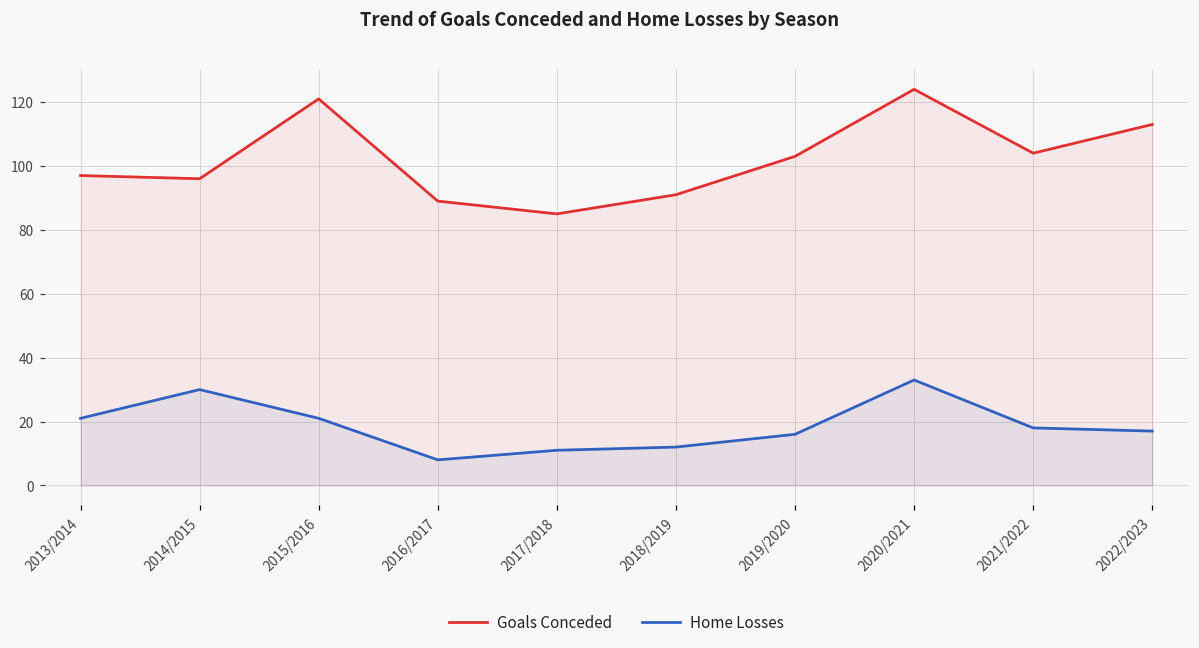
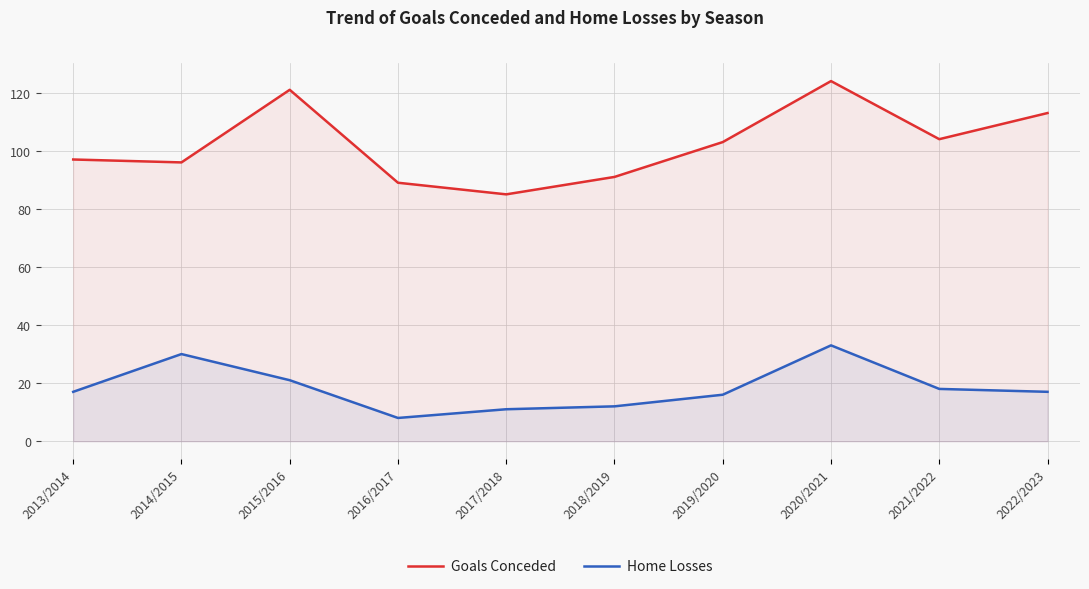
  {
    "Goals Conceded": {
      "2013/2014": 97,
      "2014/2015": 96,
      "2015/2016": 121,
      "2016/2017": 89,
      "2017/2018": 85,
      "2018/2019": 91,
      "2019/2020": 103,
      "2020/2021": 124,
      "2021/2022": 104,
      "2022/2023": 113
    },
    "Home Losses": {
-     "2013/2014": 21,
+     "2013/2014": 17,
      "2014/2015": 30,
      "2015/2016": 21,
      "2016/2017": 8,
      "2017/2018": 11,
      "2018/2019": 12,
      "2019/2020": 16,
      "2020/2021": 33,
      "2021/2022": 18,
      "2022/2023": 17
    }
  }
